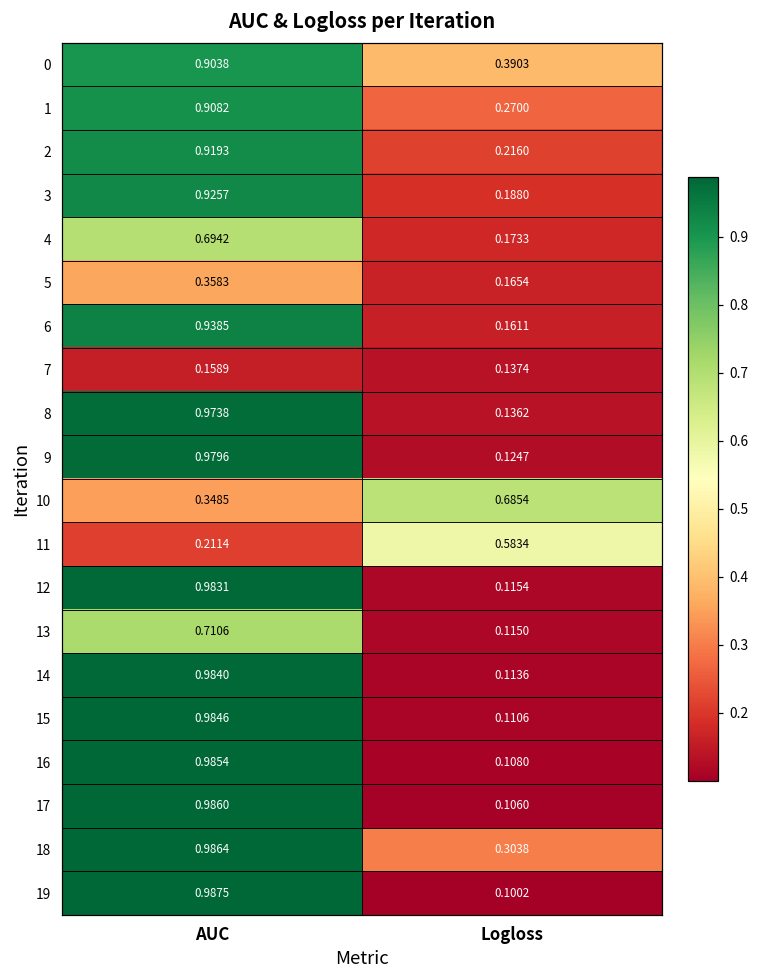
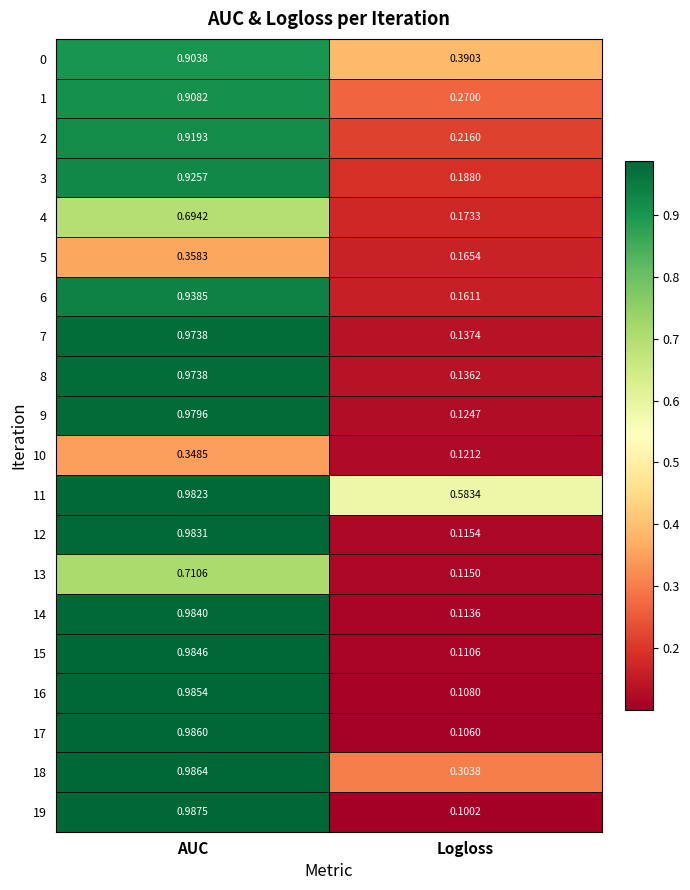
  {
    "0": {
      "AUC": 0.9038,
      "Logloss": 0.3903
    },
    "1": {
      "AUC": 0.9082,
      "Logloss": 0.2700
    },
    "2": {
      "AUC": 0.9193,
      "Logloss": 0.2160
    },
    "3": {
      "AUC": 0.9257,
      "Logloss": 0.1880
    },
    "4": {
      "AUC": 0.6942,
      "Logloss": 0.1733
    },
    "5": {
      "AUC": 0.3583,
      "Logloss": 0.1654
    },
    "6": {
      "AUC": 0.9385,
      "Logloss": 0.1611
    },
    "7": {
-     "AUC": 0.1589,
+     "AUC": 0.9738,
      "Logloss": 0.1374
    },
    "8": {
      "AUC": 0.9738,
      "Logloss": 0.1362
    },
    "9": {
      "AUC": 0.9796,
      "Logloss": 0.1247
    },
    "10": {
      "AUC": 0.3485,
-     "Logloss": 0.6854
+     "Logloss": 0.1212
    },
    "11": {
-     "AUC": 0.2114,
+     "AUC": 0.9823,
      "Logloss": 0.5834
    },
    "12": {
      "AUC": 0.9831,
      "Logloss": 0.1154
    },
    "13": {
      "AUC": 0.7106,
      "Logloss": 0.1150
    },
    "14": {
      "AUC": 0.9840,
      "Logloss": 0.1136
    },
    "15": {
      "AUC": 0.9846,
      "Logloss": 0.1106
    },
    "16": {
      "AUC": 0.9854,
      "Logloss": 0.1080
    },
    "17": {
      "AUC": 0.9860,
      "Logloss": 0.1060
    },
    "18": {
      "AUC": 0.9864,
      "Logloss": 0.3038
    },
    "19": {
      "AUC": 0.9875,
      "Logloss": 0.1002
    }
  }
